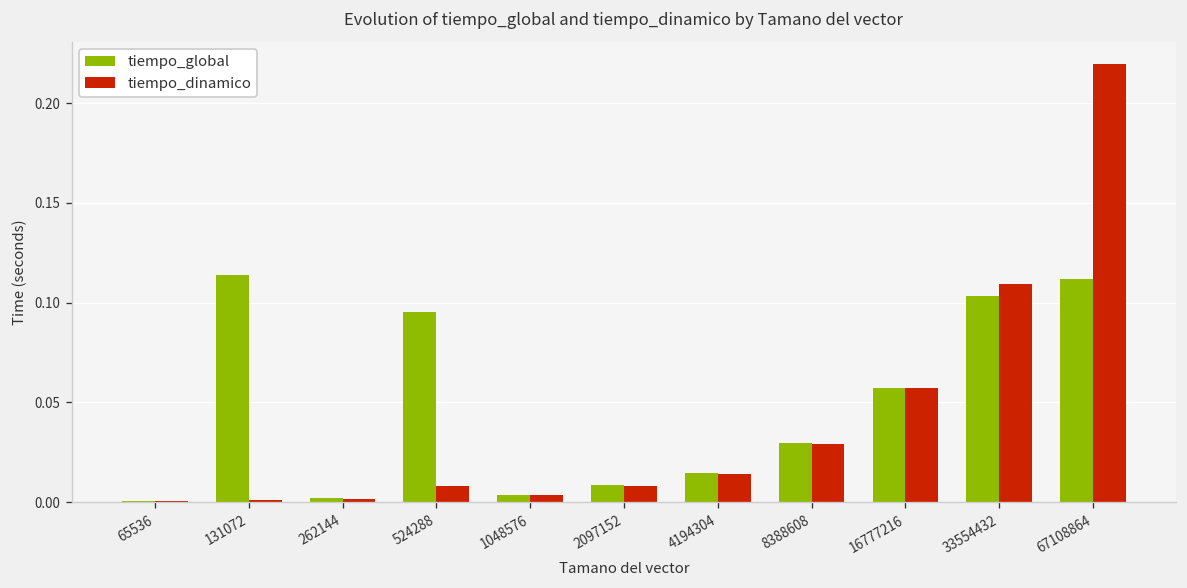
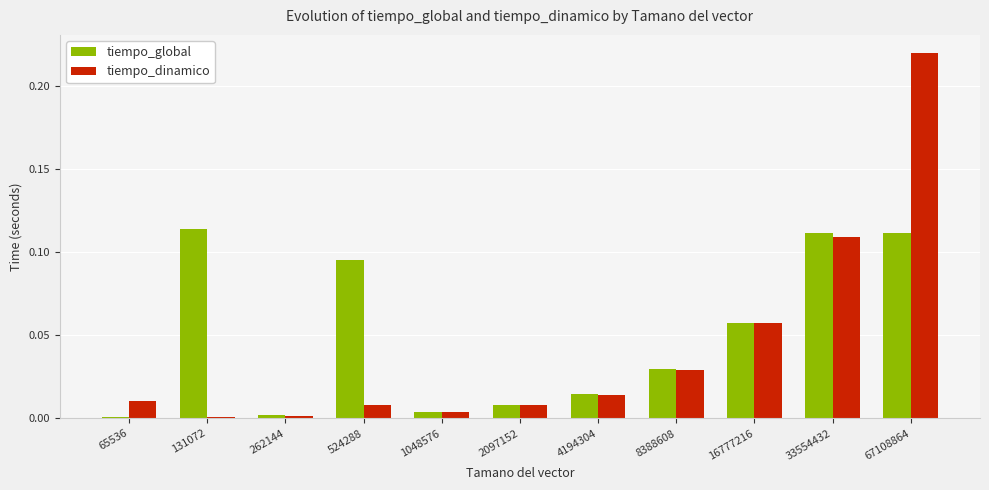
  {
    "tiempo_global": {
      "131072": 0.114,
      "262144": 0.002,
      "524288": 0.095,
      "1048576": 0.004,
      "2097152": 0.008,
      "4194304": 0.015,
      "8388608": 0.030,
      "16777216": 0.057,
-     "33554432": 0.103,
+     "33554432": 0.111,
      "67108864": 0.112
    },
    "tiempo_dinamico": {
-     "65536": 0.001,
+     "65536": 0.010,
      "262144": 0.002,
      "524288": 0.008,
      "1048576": 0.004,
      "2097152": 0.008,
      "4194304": 0.014,
      "8388608": 0.029,
      "16777216": 0.057,
      "33554432": 0.109,
      "67108864": 0.220
    }
  }
